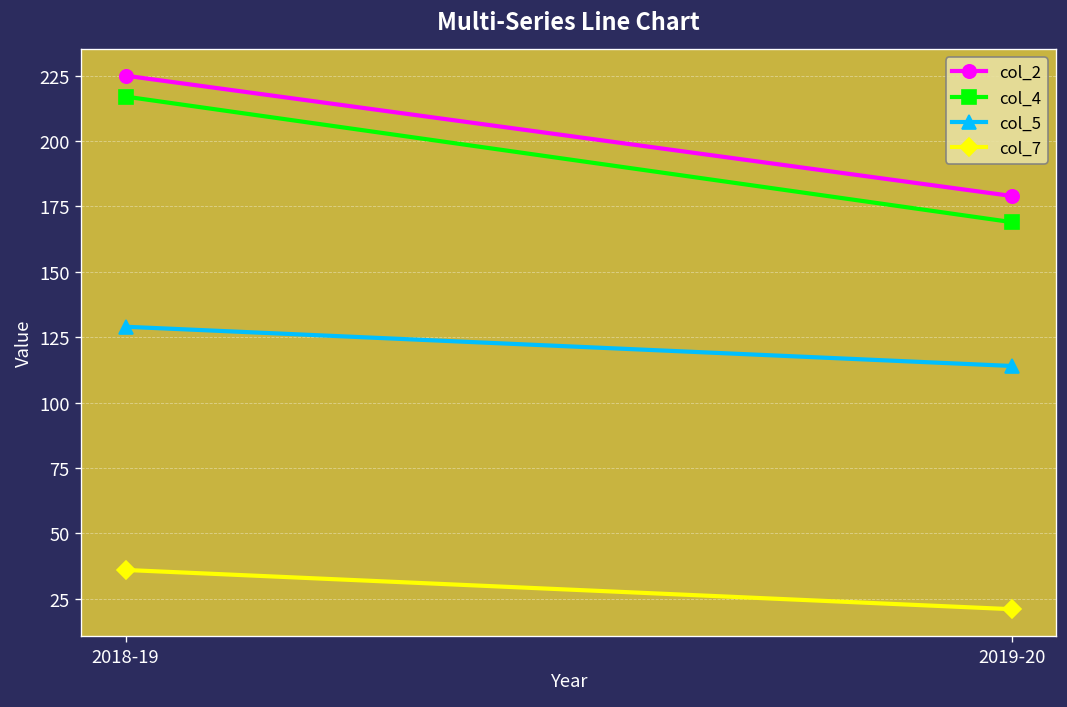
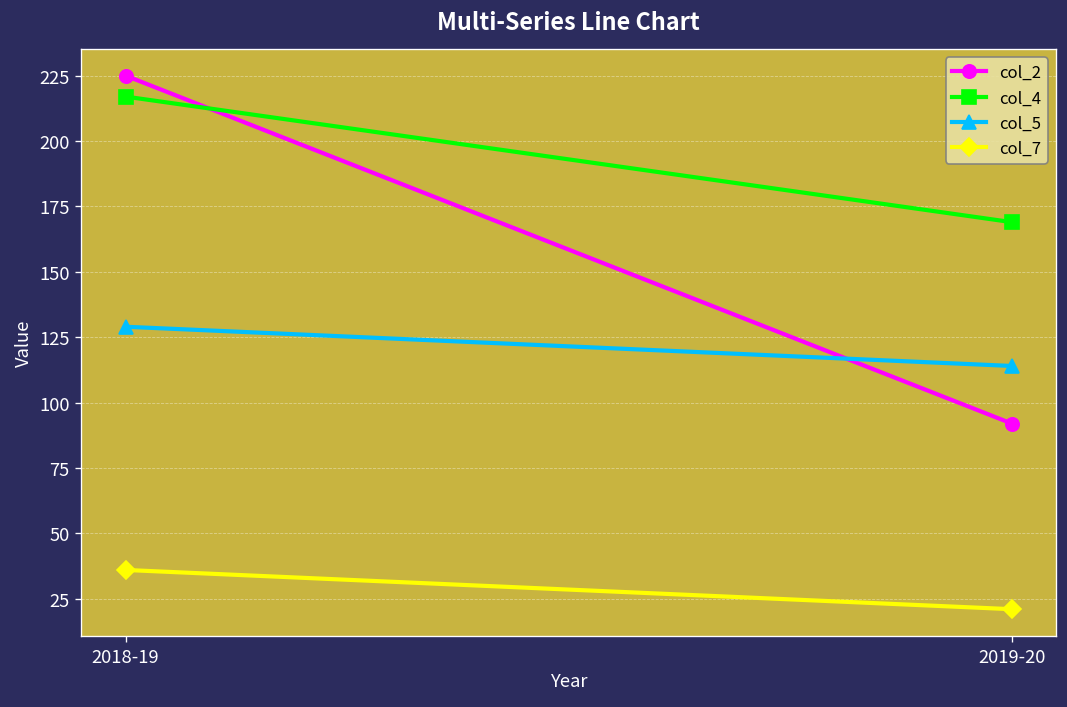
  {
    "col_2": {
      "2018-19": 225,
-     "2019-20": 179
+     "2019-20": 92
    },
    "col_4": {
      "2018-19": 217,
      "2019-20": 169
    },
    "col_5": {
      "2018-19": 129,
      "2019-20": 114
    },
    "col_7": {
      "2018-19": 36,
      "2019-20": 21
    }
  }
